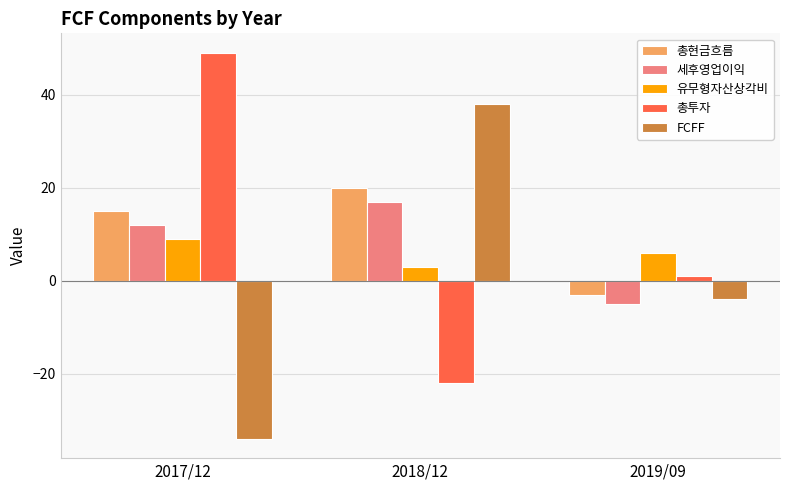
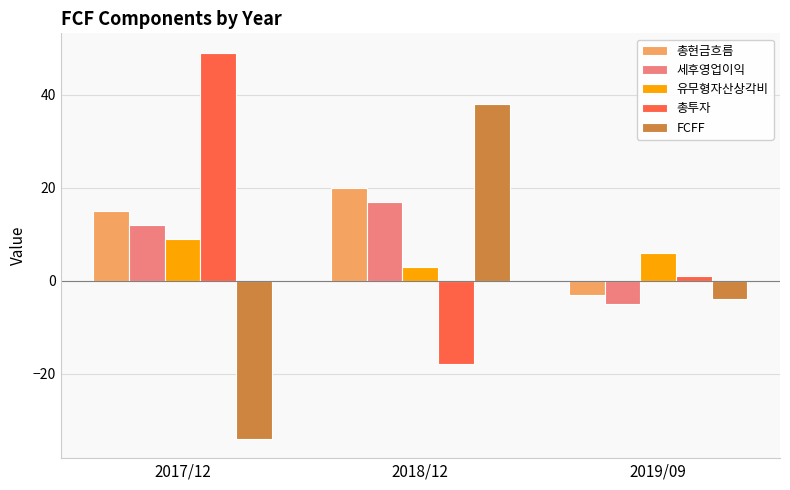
  {
    "유무형자산상각비": {
      "2017/12": 9,
      "2018/12": 3,
      "2019/09": 6
    },
    "총투자": {
      "2017/12": 49,
-     "2018/12": -22,
+     "2018/12": -18,
      "2019/09": 1
    }
  }
